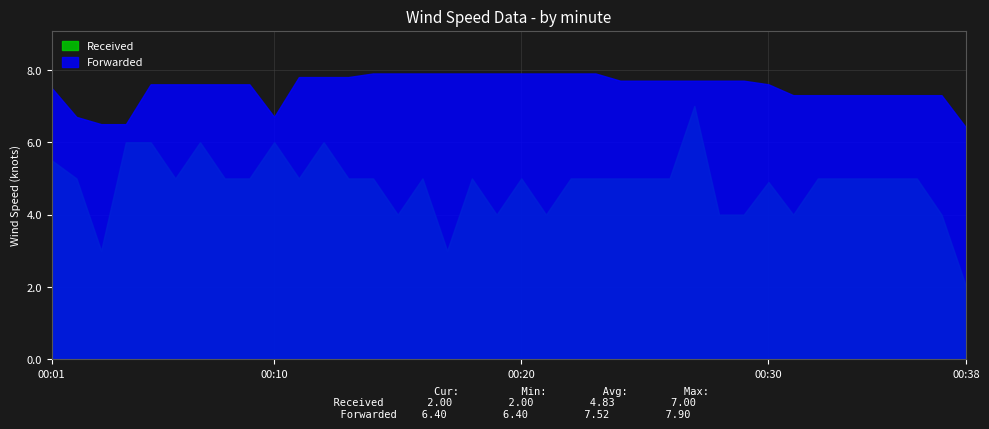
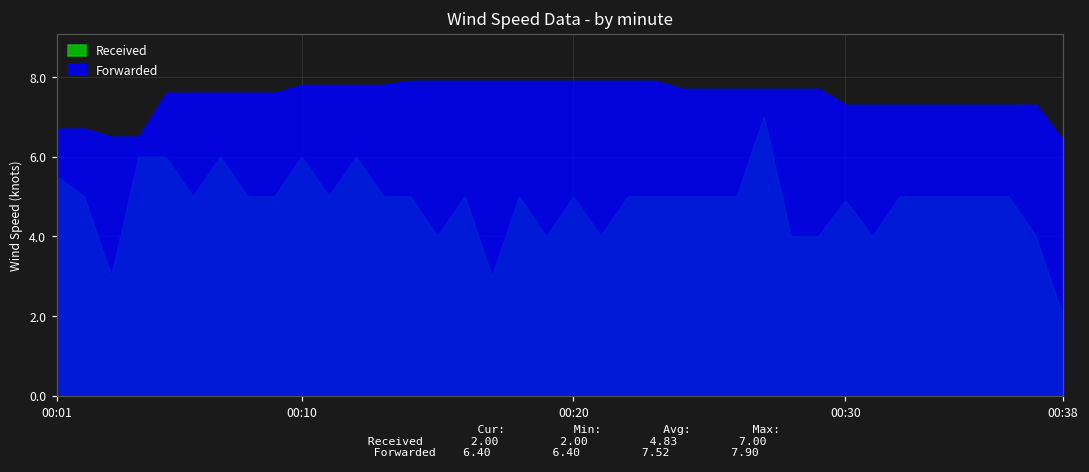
  {
    "Received": {
      "00:01": 5.5,
      "00:10": 6.0,
      "00:20": 5.0,
      "00:30": 4.9,
      "00:38": 2.0
    },
    "Forwarded": {
-     "00:01": 7.5,
-     "00:10": 6.7,
+     "00:01": 6.7,
+     "00:10": 7.8,
      "00:20": 7.9,
-     "00:30": 7.6,
+     "00:30": 7.3,
      "00:38": 6.4
    }
  }
